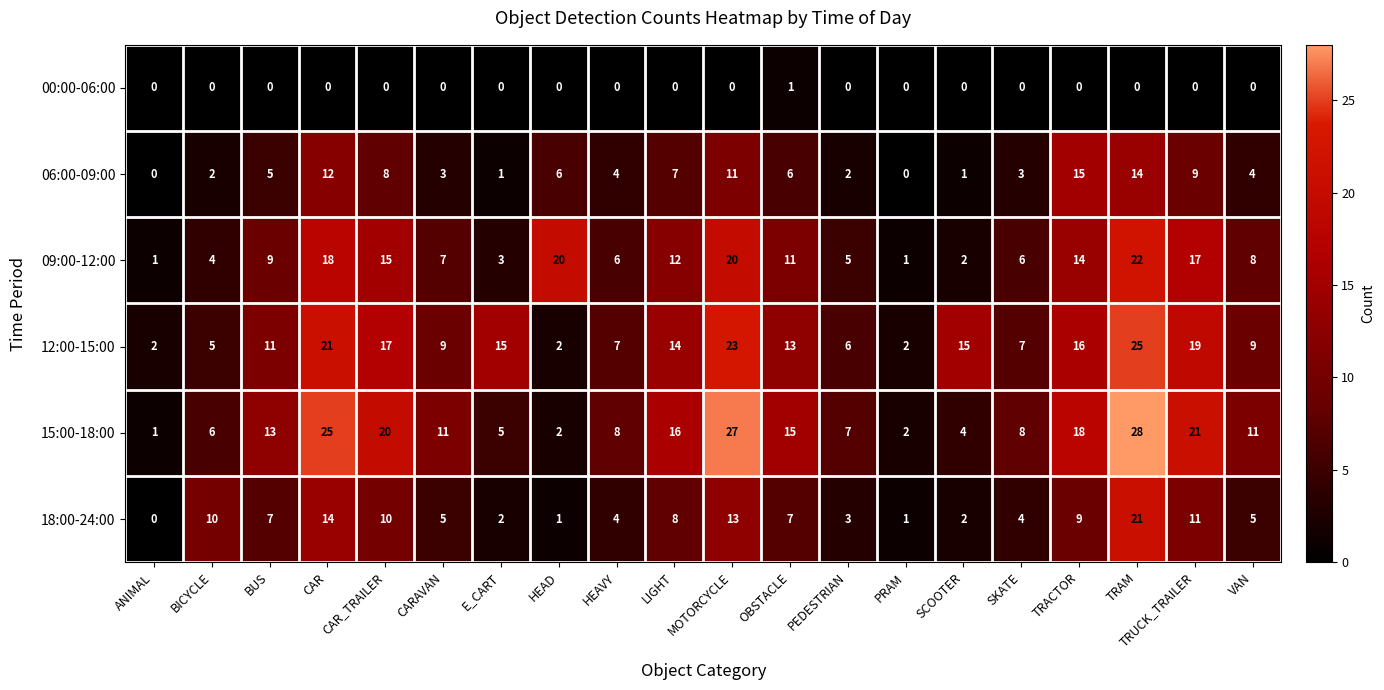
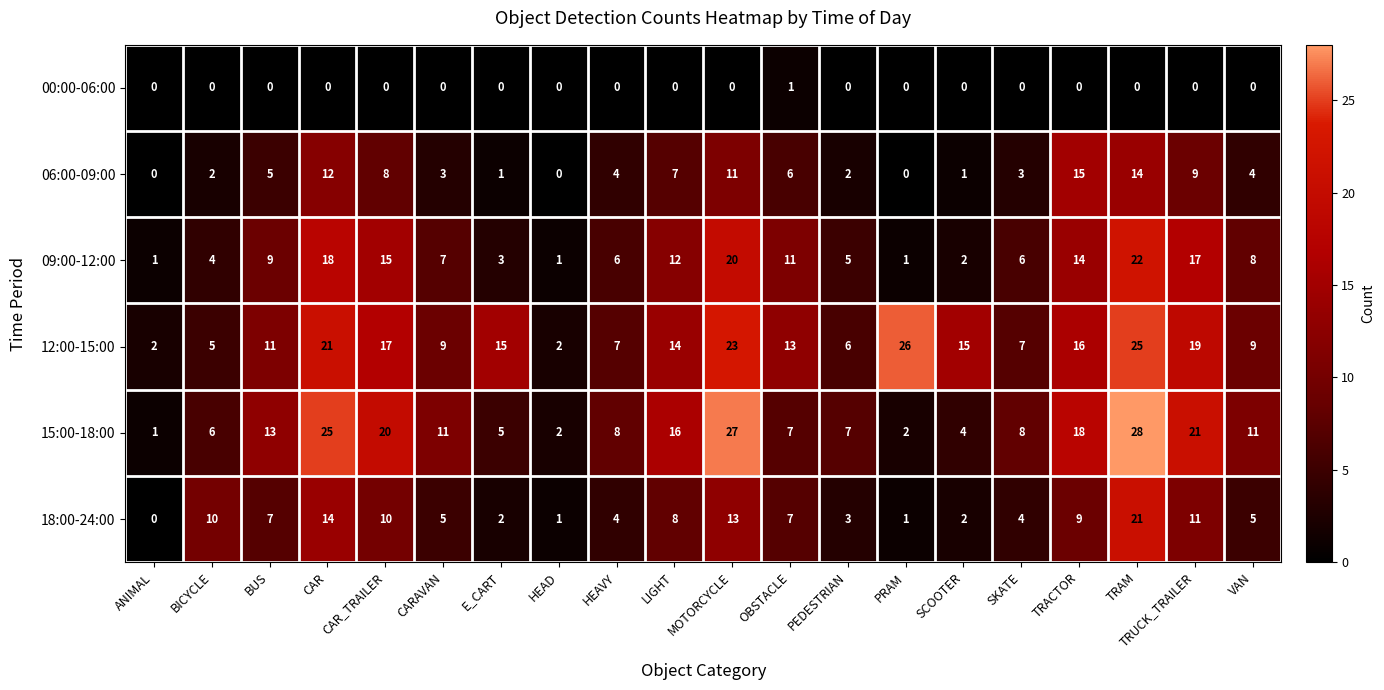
  {
    "00:00-06:00": {
      "ANIMAL": 0,
      "BICYCLE": 0,
      "BUS": 0,
      "CAR": 0,
      "CAR_TRAILER": 0,
      "CARAVAN": 0,
      "E_CART": 0,
      "HEAD": 0,
      "HEAVY": 0,
      "LIGHT": 0,
      "MOTORCYCLE": 0,
      "OBSTACLE": 1,
      "PEDESTRIAN": 0,
      "PRAM": 0,
      "SCOOTER": 0,
      "SKATE": 0,
      "TRACTOR": 0,
      "TRAM": 0,
      "TRUCK_TRAILER": 0,
      "VAN": 0
    },
    "06:00-09:00": {
      "ANIMAL": 0,
      "BICYCLE": 2,
      "BUS": 5,
      "CAR": 12,
      "CAR_TRAILER": 8,
      "CARAVAN": 3,
      "E_CART": 1,
-     "HEAD": 6,
+     "HEAD": 0,
      "HEAVY": 4,
      "LIGHT": 7,
      "MOTORCYCLE": 11,
      "OBSTACLE": 6,
      "PEDESTRIAN": 2,
      "PRAM": 0,
      "SCOOTER": 1,
      "SKATE": 3,
      "TRACTOR": 15,
      "TRAM": 14,
      "TRUCK_TRAILER": 9,
      "VAN": 4
    },
    "09:00-12:00": {
      "ANIMAL": 1,
      "BICYCLE": 4,
      "BUS": 9,
      "CAR": 18,
      "CAR_TRAILER": 15,
      "CARAVAN": 7,
      "E_CART": 3,
-     "HEAD": 20,
+     "HEAD": 1,
      "HEAVY": 6,
      "LIGHT": 12,
      "MOTORCYCLE": 20,
      "OBSTACLE": 11,
      "PEDESTRIAN": 5,
      "PRAM": 1,
      "SCOOTER": 2,
      "SKATE": 6,
      "TRACTOR": 14,
      "TRAM": 22,
      "TRUCK_TRAILER": 17,
      "VAN": 8
    },
    "12:00-15:00": {
      "ANIMAL": 2,
      "BICYCLE": 5,
      "BUS": 11,
      "CAR": 21,
      "CAR_TRAILER": 17,
      "CARAVAN": 9,
      "E_CART": 15,
      "HEAD": 2,
      "HEAVY": 7,
      "LIGHT": 14,
      "MOTORCYCLE": 23,
      "OBSTACLE": 13,
      "PEDESTRIAN": 6,
-     "PRAM": 2,
+     "PRAM": 26,
      "SCOOTER": 15,
      "SKATE": 7,
      "TRACTOR": 16,
      "TRAM": 25,
      "TRUCK_TRAILER": 19,
      "VAN": 9
    },
    "15:00-18:00": {
      "ANIMAL": 1,
      "BICYCLE": 6,
      "BUS": 13,
      "CAR": 25,
      "CAR_TRAILER": 20,
      "CARAVAN": 11,
      "E_CART": 5,
      "HEAD": 2,
      "HEAVY": 8,
      "LIGHT": 16,
      "MOTORCYCLE": 27,
-     "OBSTACLE": 15,
+     "OBSTACLE": 7,
      "PEDESTRIAN": 7,
      "PRAM": 2,
      "SCOOTER": 4,
      "SKATE": 8,
      "TRACTOR": 18,
      "TRAM": 28,
      "TRUCK_TRAILER": 21,
      "VAN": 11
    },
    "18:00-24:00": {
      "ANIMAL": 0,
      "BICYCLE": 10,
      "BUS": 7,
      "CAR": 14,
      "CAR_TRAILER": 10,
      "CARAVAN": 5,
      "E_CART": 2,
      "HEAD": 1,
      "HEAVY": 4,
      "LIGHT": 8,
      "MOTORCYCLE": 13,
      "OBSTACLE": 7,
      "PEDESTRIAN": 3,
      "PRAM": 1,
      "SCOOTER": 2,
      "SKATE": 4,
      "TRACTOR": 9,
      "TRAM": 21,
      "TRUCK_TRAILER": 11,
      "VAN": 5
    }
  }
